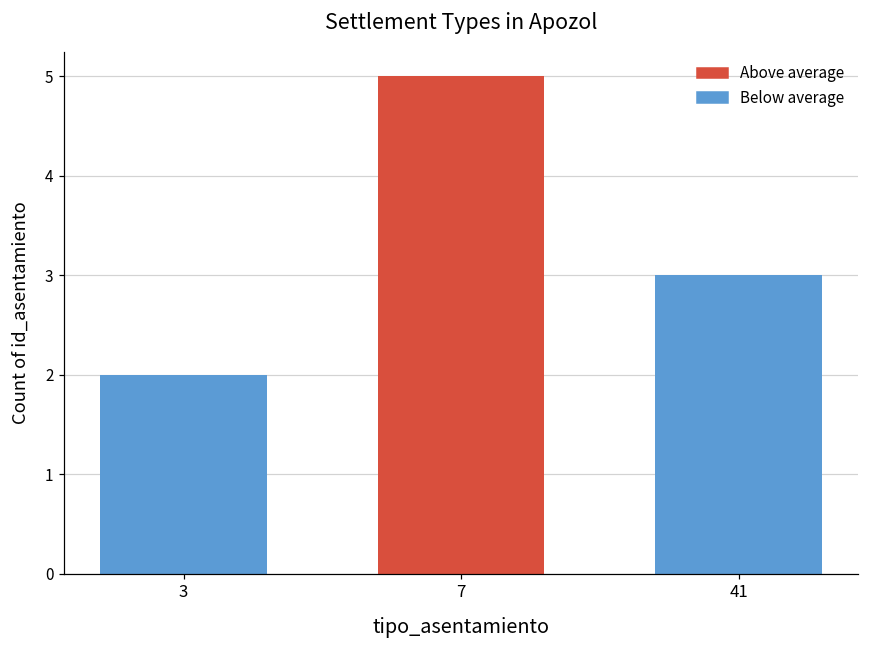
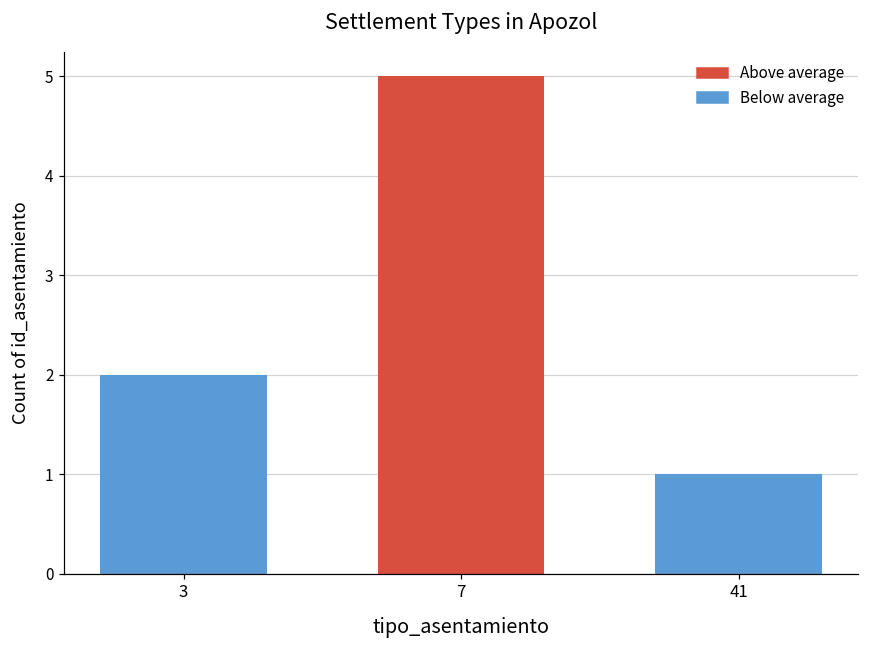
  {
    "3": 2,
    "7": 5,
-   "41": 3
+   "41": 1
  }
